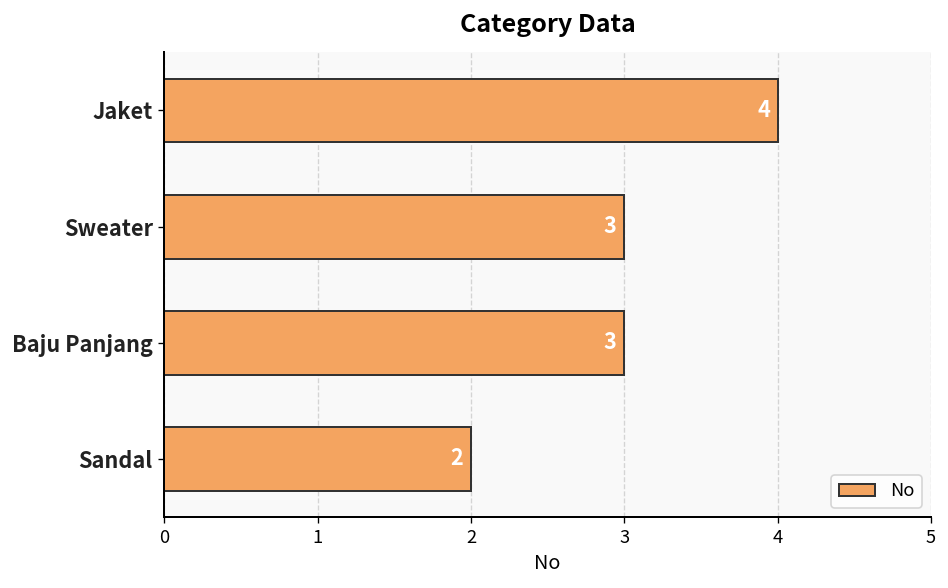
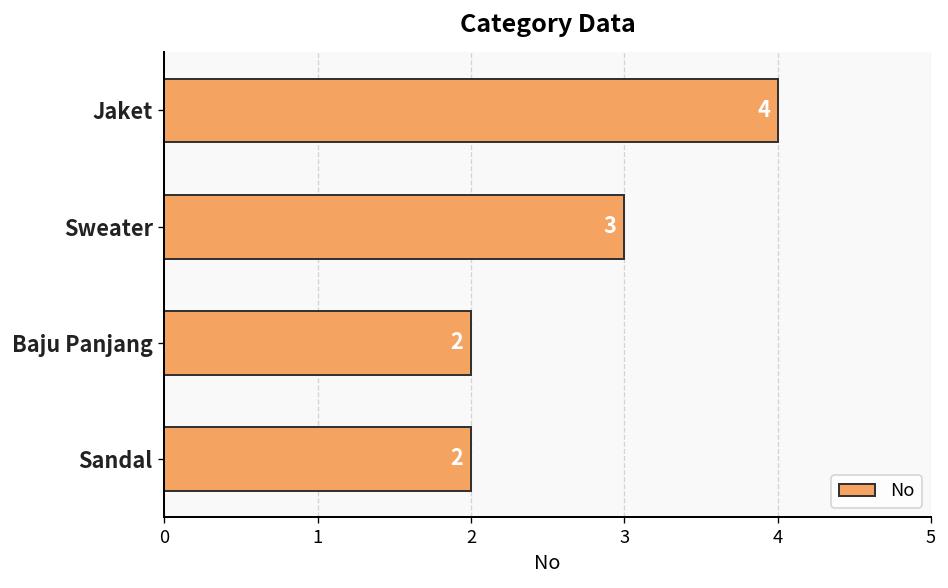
  {
    "Jaket": 4,
    "Sweater": 3,
-   "Baju Panjang": 3,
+   "Baju Panjang": 2,
    "Sandal": 2
  }
